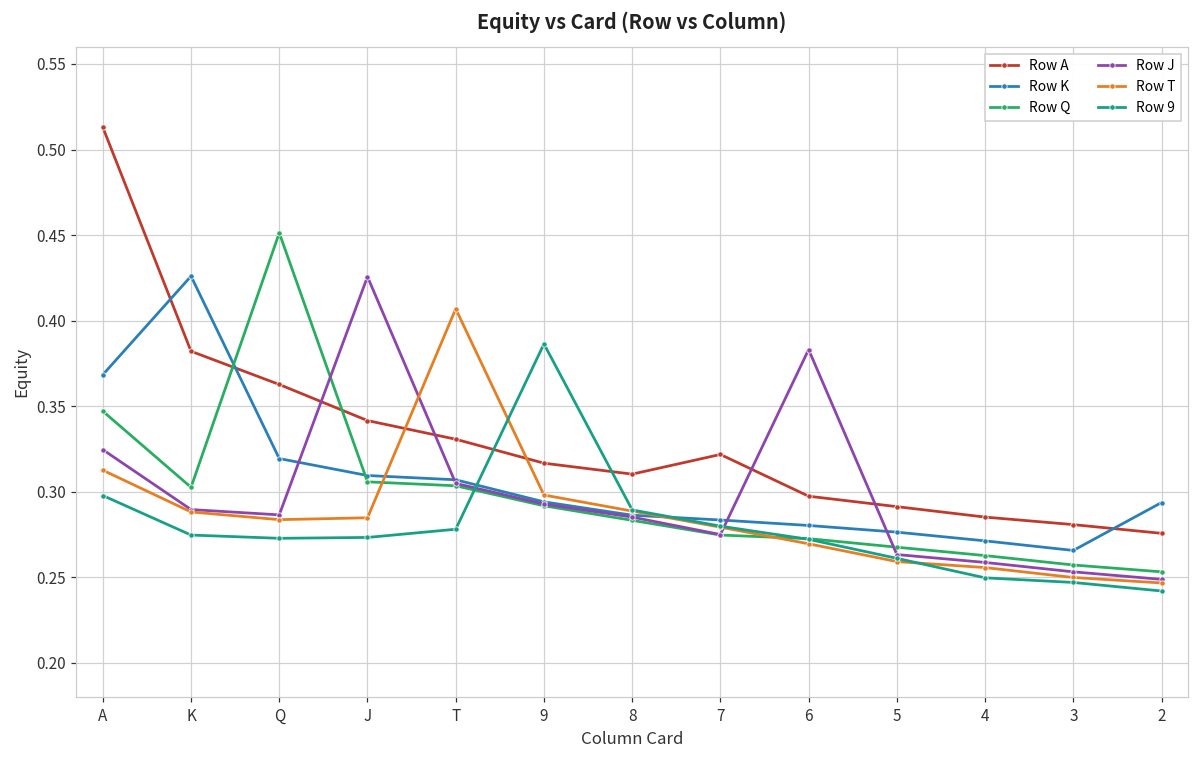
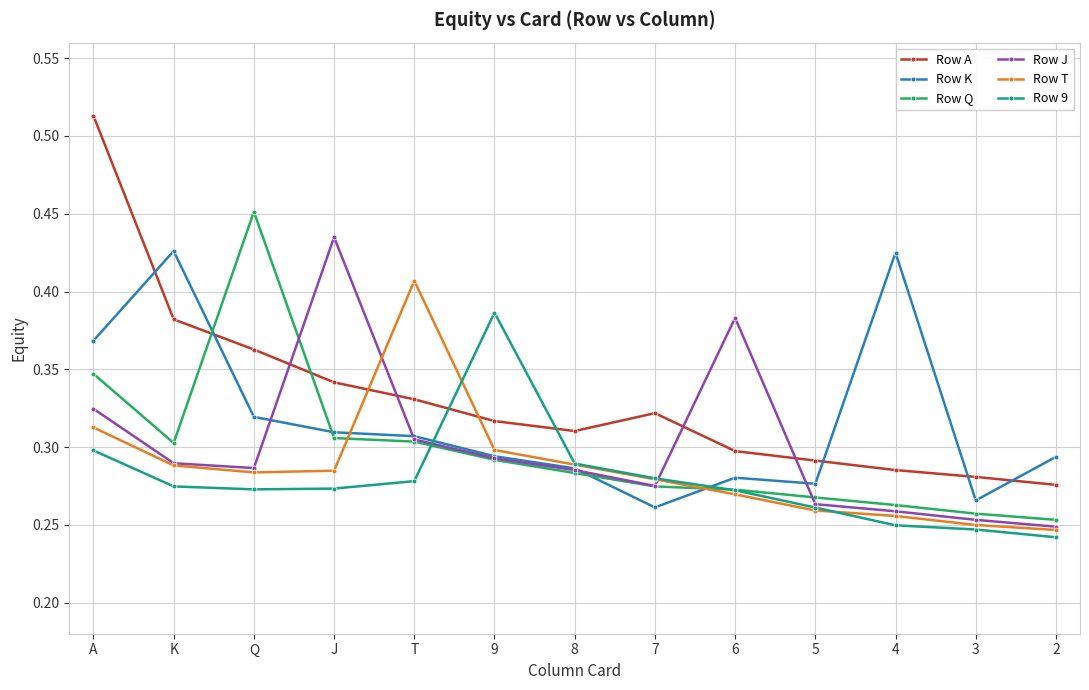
  {
    "Row A": {
      "A": 0.513,
      "K": 0.382,
      "Q": 0.363,
      "J": 0.342,
      "T": 0.331,
      "9": 0.317,
      "8": 0.310,
      "7": 0.322,
      "6": 0.297,
      "5": 0.291,
      "4": 0.285,
      "3": 0.281,
      "2": 0.276
    },
    "Row K": {
      "A": 0.368,
      "K": 0.426,
      "Q": 0.319,
      "J": 0.310,
      "T": 0.307,
-     "7": 0.284,
+     "7": 0.261,
      "6": 0.280,
      "5": 0.276,
-     "4": 0.271,
+     "4": 0.425,
      "3": 0.266,
      "2": 0.294
    },
    "Row J": {
      "A": 0.325,
      "Q": 0.287,
-     "J": 0.426,
+     "J": 0.435,
      "6": 0.383,
      "5": 0.263,
      "4": 0.259,
      "3": 0.253,
      "2": 0.249
    },
    "Row T": {
      "A": 0.313,
      "Q": 0.284,
      "J": 0.285,
      "T": 0.407,
      "9": 0.298,
      "6": 0.270,
      "5": 0.259,
      "4": 0.256,
      "3": 0.250,
      "2": 0.247
    }
  }
